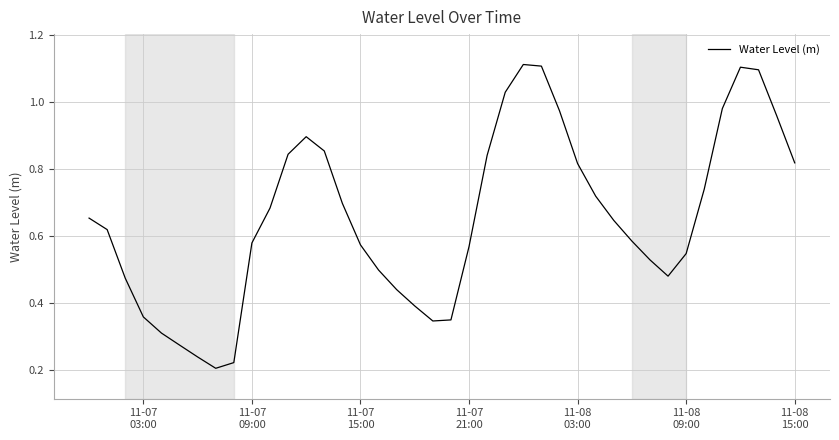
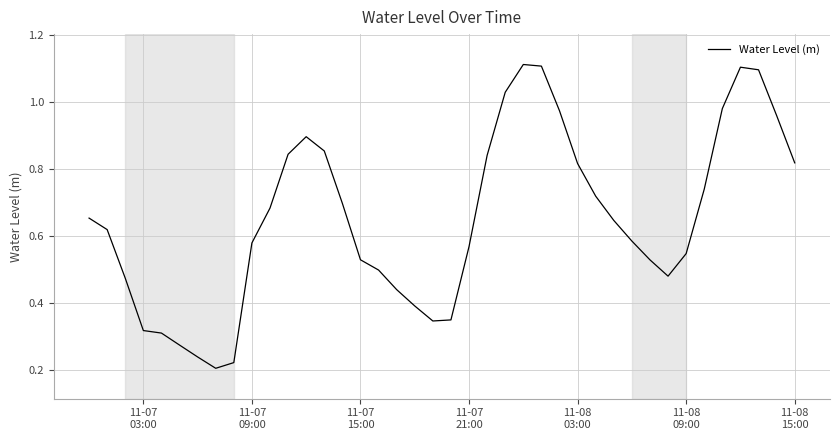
  {
-   "11-07 03:00": 0.36,
+   "11-07 03:00": 0.32,
    "11-07 09:00": 0.58,
-   "11-07 15:00": 0.57,
+   "11-07 15:00": 0.53,
    "11-07 21:00": 0.57,
    "11-08 03:00": 0.82,
    "11-08 09:00": 0.55,
    "11-08 15:00": 0.82
  }
